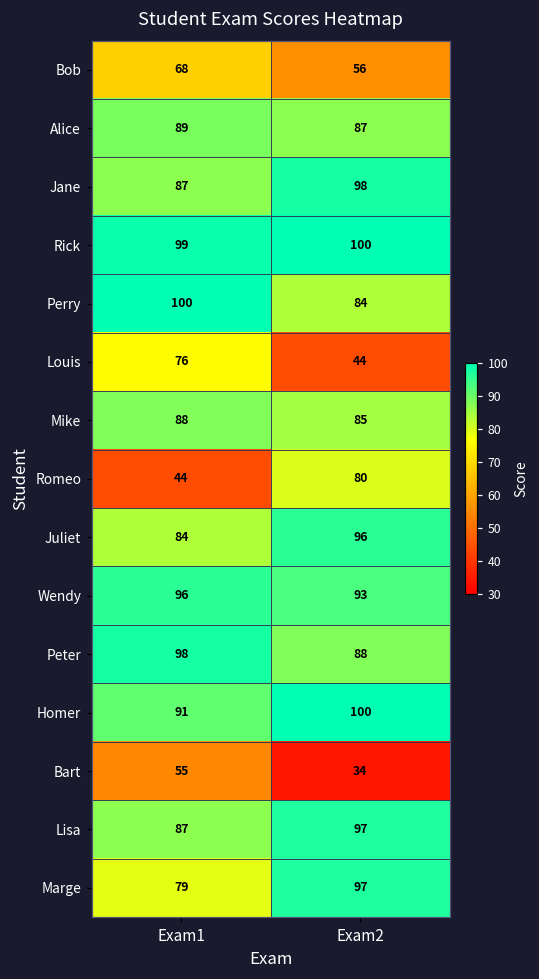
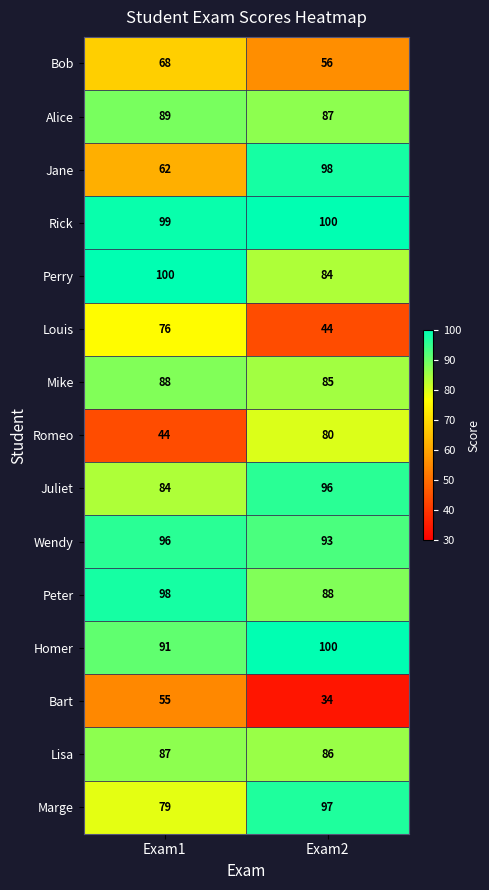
  {
    "Bob": {
      "Exam1": 68,
      "Exam2": 56
    },
    "Alice": {
      "Exam1": 89,
      "Exam2": 87
    },
    "Jane": {
-     "Exam1": 87,
+     "Exam1": 62,
      "Exam2": 98
    },
    "Rick": {
      "Exam1": 99,
      "Exam2": 100
    },
    "Perry": {
      "Exam1": 100,
      "Exam2": 84
    },
    "Louis": {
      "Exam1": 76,
      "Exam2": 44
    },
    "Mike": {
      "Exam1": 88,
      "Exam2": 85
    },
    "Romeo": {
      "Exam1": 44,
      "Exam2": 80
    },
    "Juliet": {
      "Exam1": 84,
      "Exam2": 96
    },
    "Wendy": {
      "Exam1": 96,
      "Exam2": 93
    },
    "Peter": {
      "Exam1": 98,
      "Exam2": 88
    },
    "Homer": {
      "Exam1": 91,
      "Exam2": 100
    },
    "Bart": {
      "Exam1": 55,
      "Exam2": 34
    },
    "Lisa": {
      "Exam1": 87,
-     "Exam2": 97
+     "Exam2": 86
    },
    "Marge": {
      "Exam1": 79,
      "Exam2": 97
    }
  }
